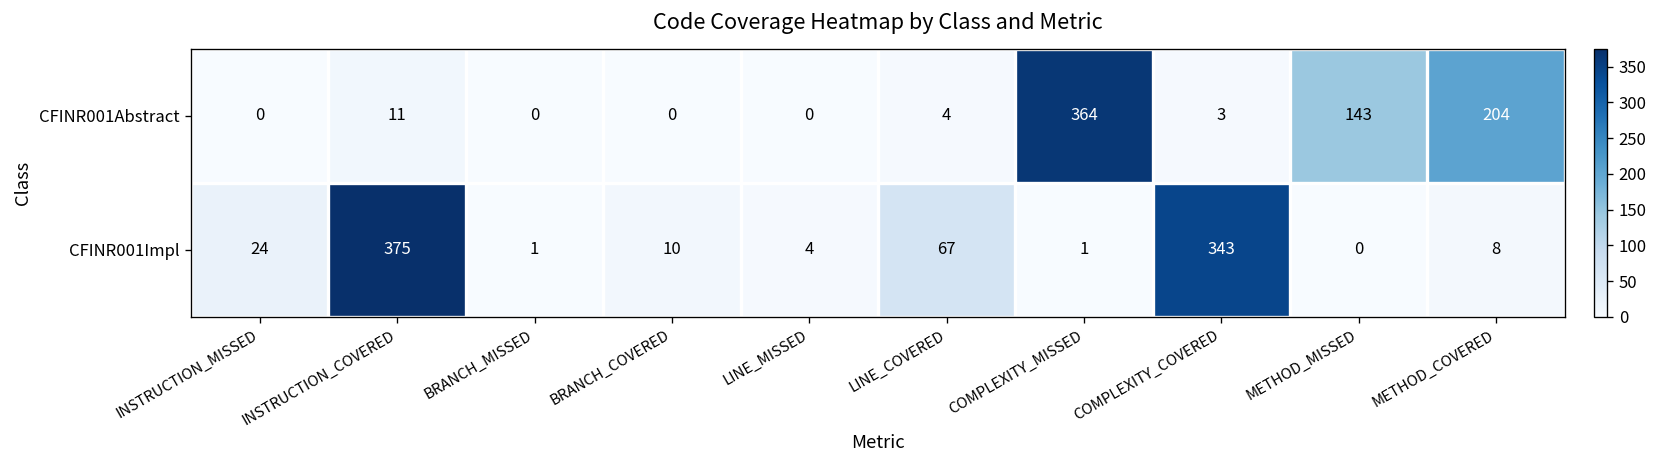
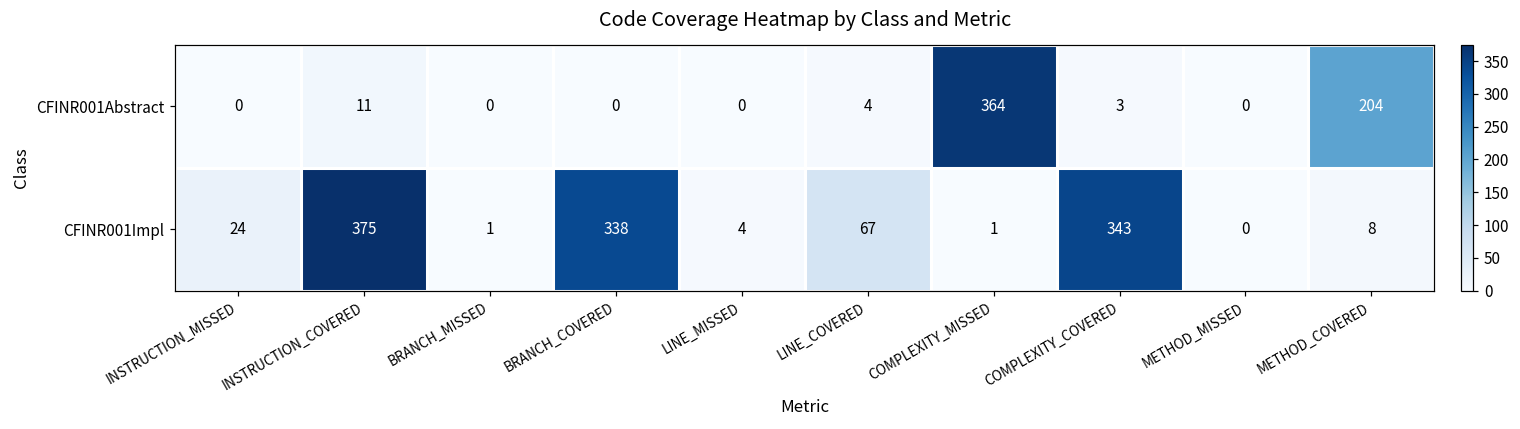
  {
    "CFINR001Abstract": {
      "INSTRUCTION_MISSED": 0,
      "INSTRUCTION_COVERED": 11,
      "BRANCH_MISSED": 0,
      "BRANCH_COVERED": 0,
      "LINE_MISSED": 0,
      "LINE_COVERED": 4,
      "COMPLEXITY_MISSED": 364,
      "COMPLEXITY_COVERED": 3,
-     "METHOD_MISSED": 143,
+     "METHOD_MISSED": 0,
      "METHOD_COVERED": 204
    },
    "CFINR001Impl": {
      "INSTRUCTION_MISSED": 24,
      "INSTRUCTION_COVERED": 375,
      "BRANCH_MISSED": 1,
-     "BRANCH_COVERED": 10,
+     "BRANCH_COVERED": 338,
      "LINE_MISSED": 4,
      "LINE_COVERED": 67,
      "COMPLEXITY_MISSED": 1,
      "COMPLEXITY_COVERED": 343,
      "METHOD_MISSED": 0,
      "METHOD_COVERED": 8
    }
  }
